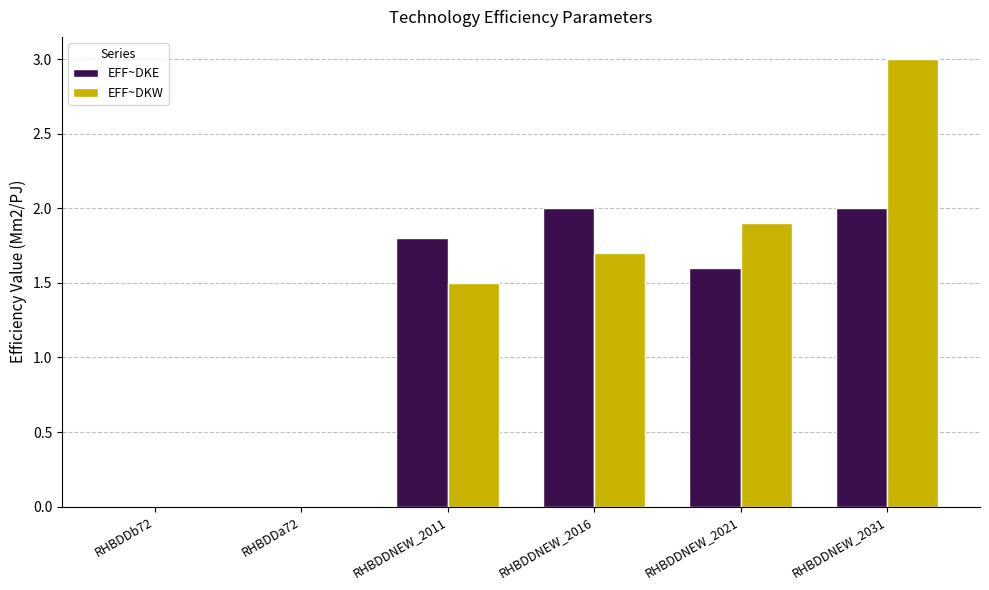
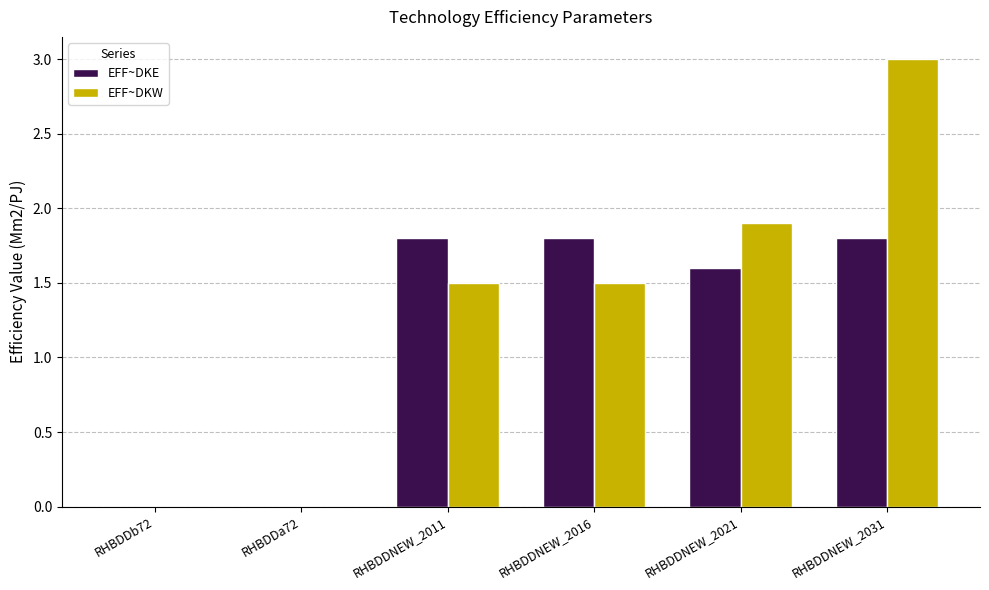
  {
    "EFF~DKE": {
      "RHBDDb72": 0.0,
      "RHBDDa72": 0.0,
      "RHBDDNEW_2011": 1.8,
-     "RHBDDNEW_2016": 2.0,
+     "RHBDDNEW_2016": 1.8,
      "RHBDDNEW_2021": 1.6,
-     "RHBDDNEW_2031": 2.0
+     "RHBDDNEW_2031": 1.8
    },
    "EFF~DKW": {
      "RHBDDb72": 0.0,
      "RHBDDa72": 0.0,
      "RHBDDNEW_2011": 1.5,
-     "RHBDDNEW_2016": 1.7,
+     "RHBDDNEW_2016": 1.5,
      "RHBDDNEW_2021": 1.9,
      "RHBDDNEW_2031": 3.0
    }
  }
